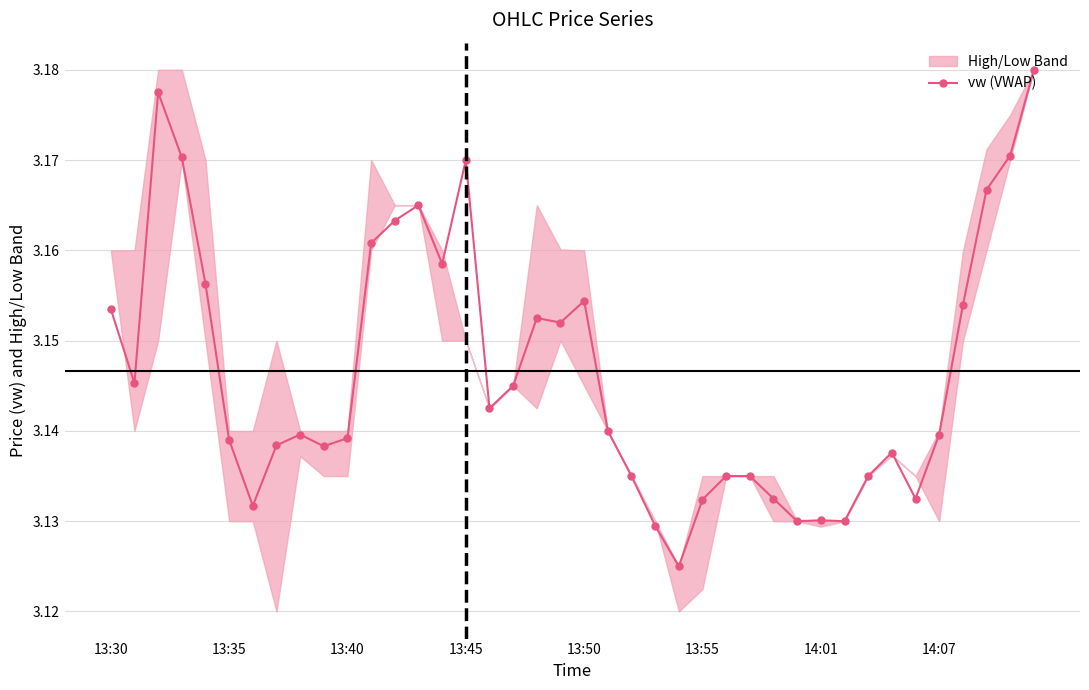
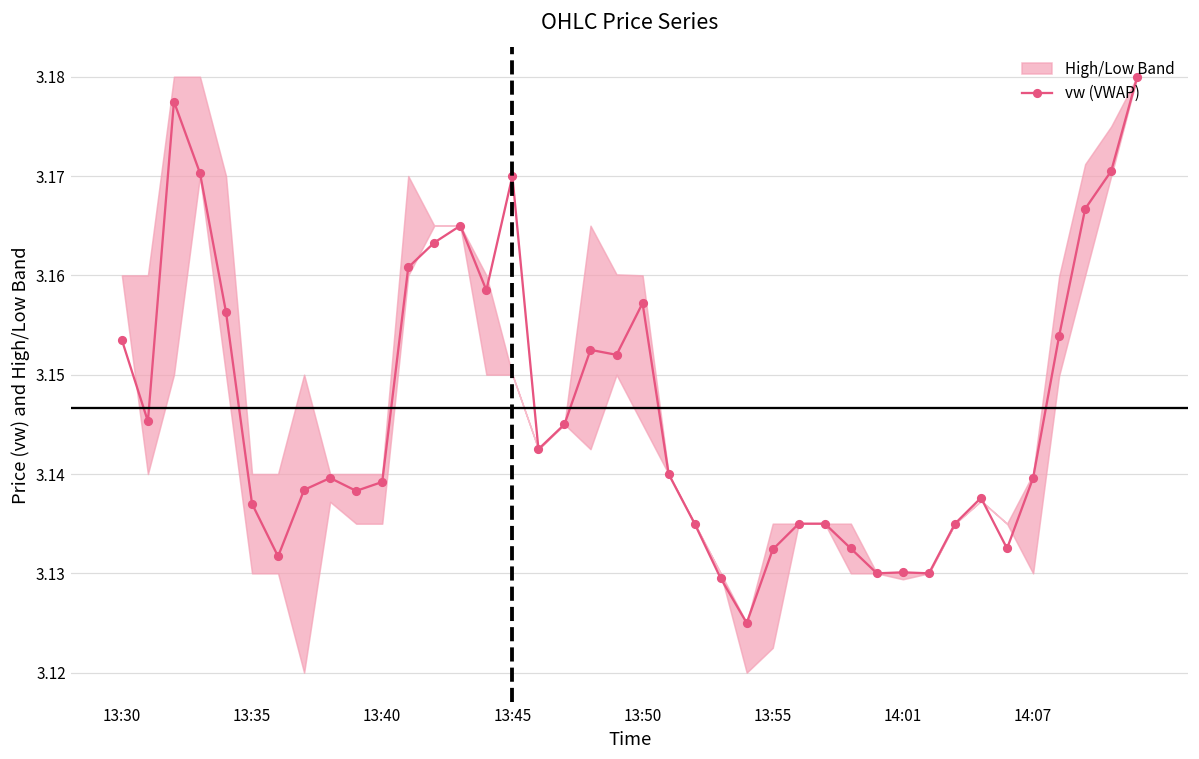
  {
    "vw (VWAP)": {
      "13:30": 3.154,
-     "13:35": 3.139,
+     "13:35": 3.137,
      "13:40": 3.139,
      "13:45": 3.170,
-     "13:50": 3.154,
+     "13:50": 3.157,
      "13:55": 3.132,
      "14:07": 3.140
    }
  }
